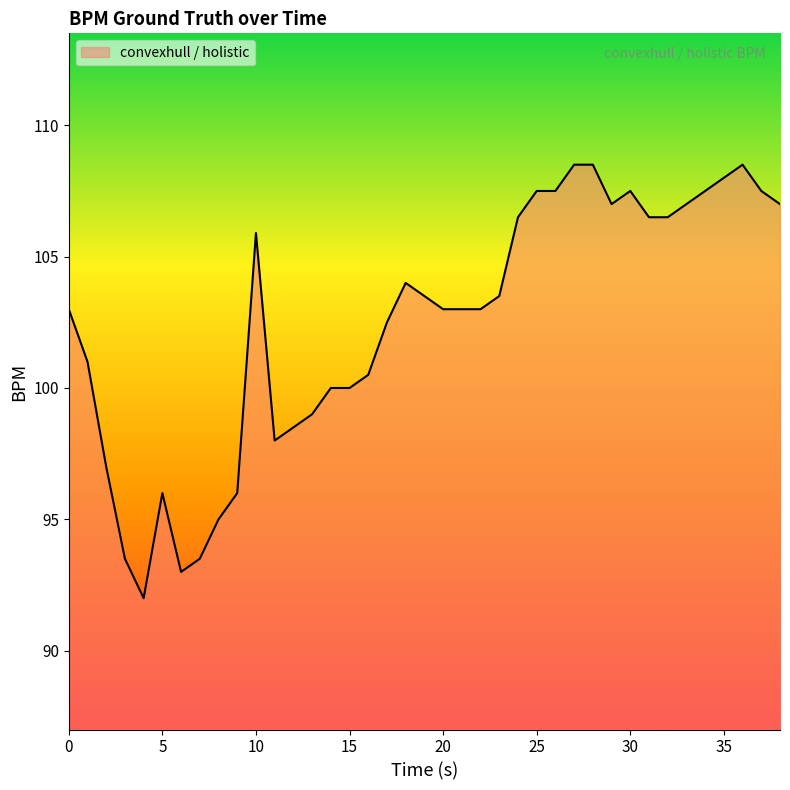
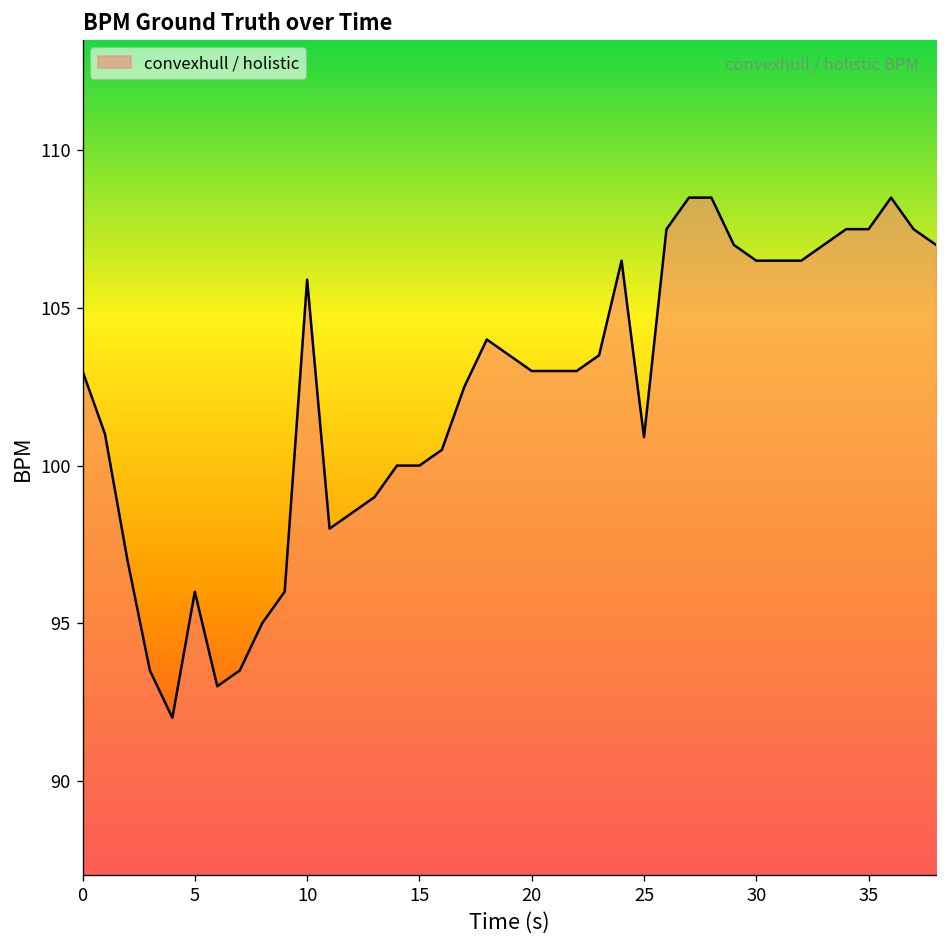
  {
    "0": 103.0,
    "5": 96.0,
    "10": 105.9,
    "15": 100.0,
    "20": 103.0,
-   "25": 107.5,
-   "30": 107.5,
-   "35": 108.0
+   "25": 100.9,
+   "30": 106.5,
+   "35": 107.5
  }
